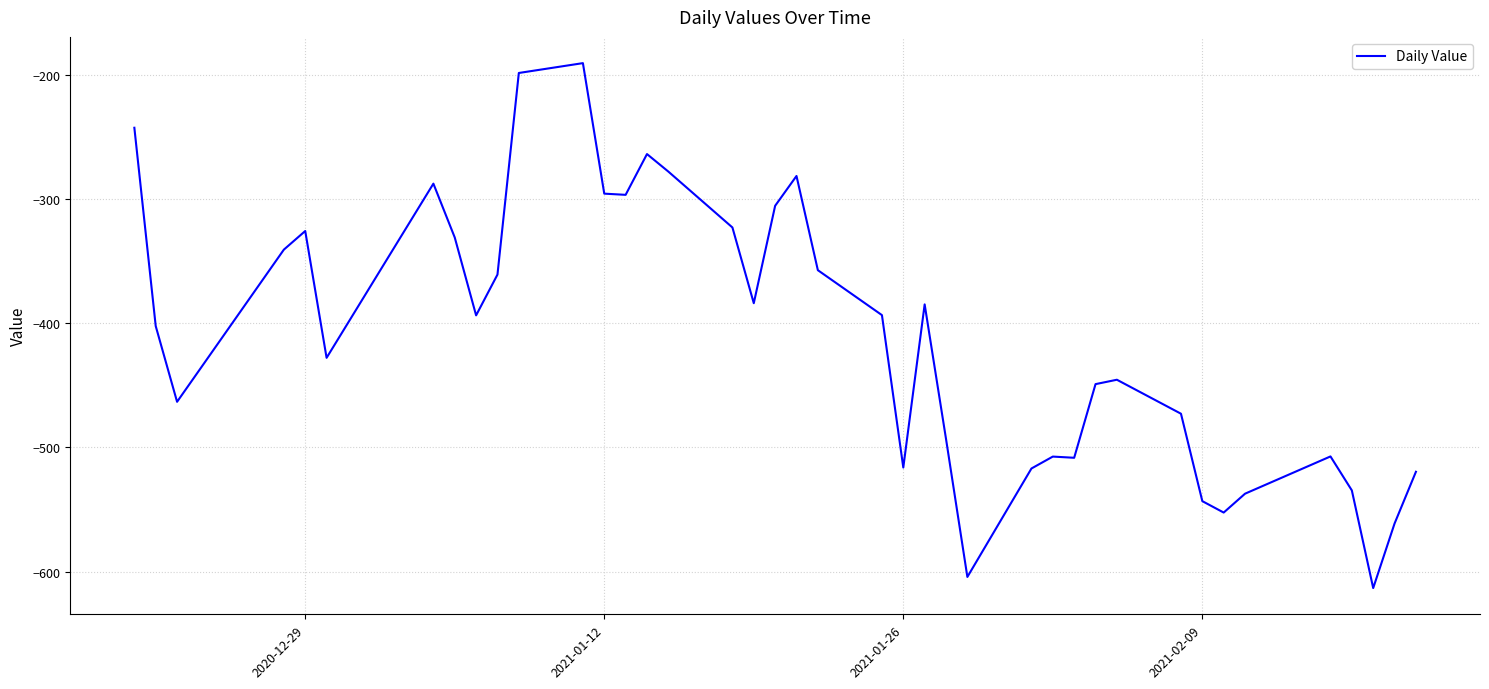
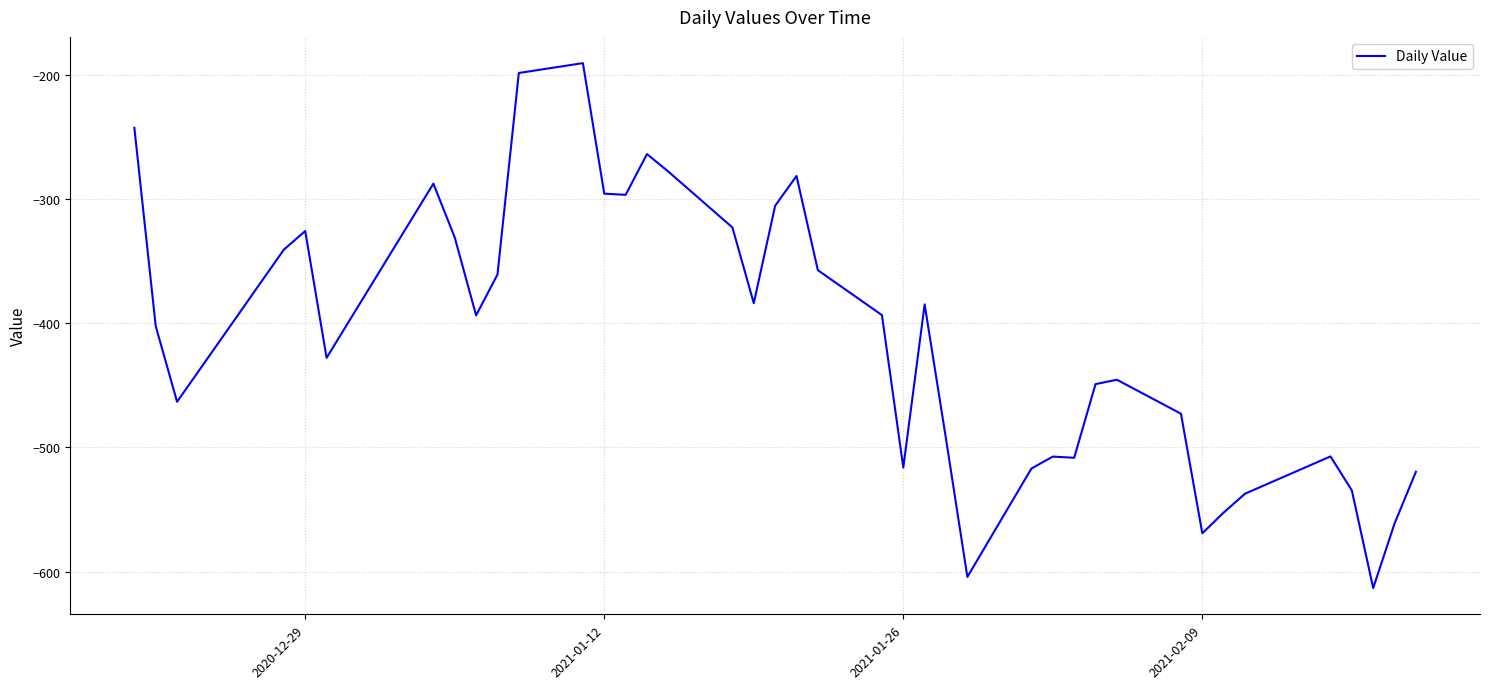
  {
    "2020-12-29": -326,
    "2021-01-12": -296,
    "2021-01-26": -516,
-   "2021-02-09": -543
+   "2021-02-09": -569
  }
